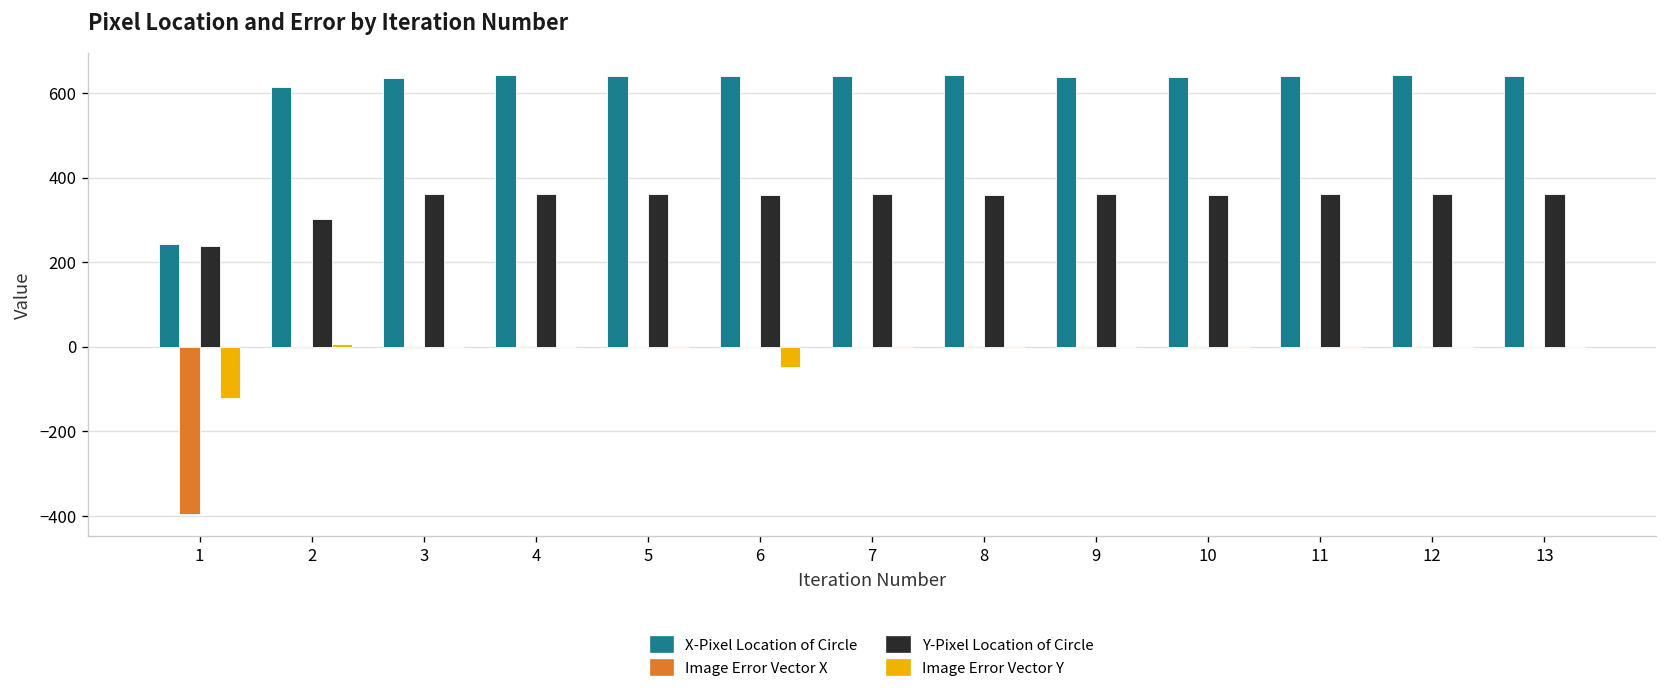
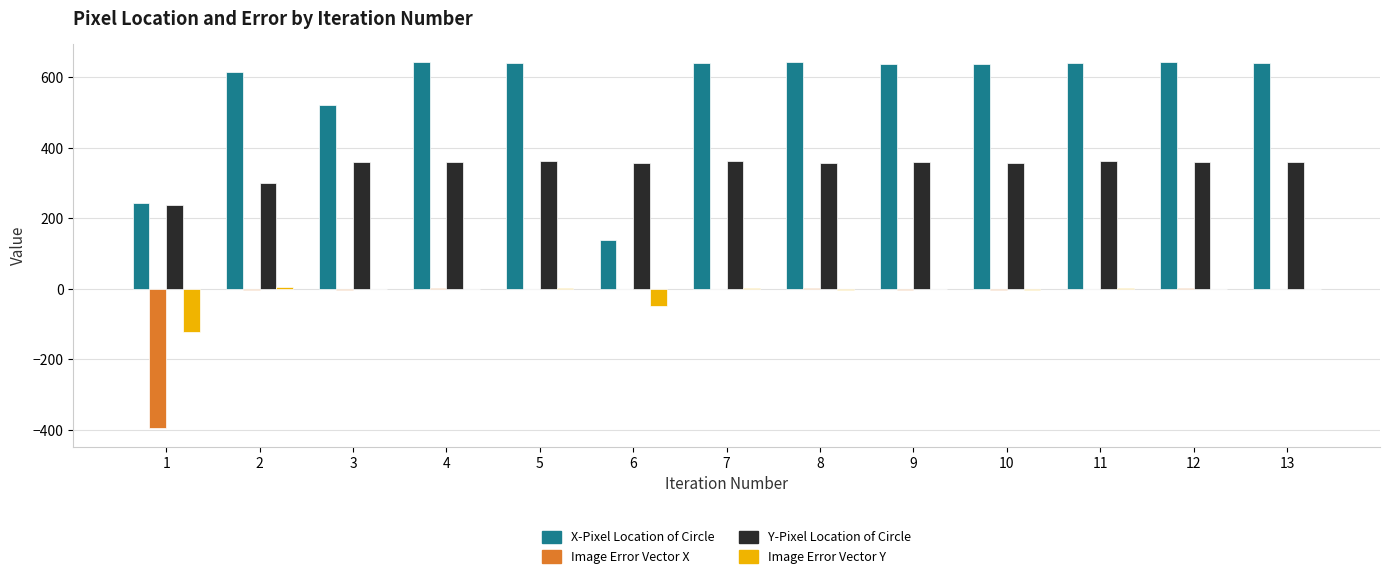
  {
    "X-Pixel Location of Circle": {
      "1": 240,
      "2": 610,
-     "3": 640,
+     "3": 520,
      "4": 640,
      "5": 640,
-     "6": 640,
+     "6": 140,
      "7": 640,
      "8": 640,
      "9": 640,
      "10": 640,
      "11": 640,
      "12": 640,
      "13": 640
    },
    "Image Error Vector X": {
      "1": -400,
      "5": 0,
      "6": 0,
      "7": 0,
      "11": 0,
      "13": 0
    },
    "Y-Pixel Location of Circle": {
      "1": 240,
      "2": 300,
      "3": 360,
      "4": 360,
      "5": 360,
      "6": 360,
      "7": 360,
      "8": 360,
      "9": 360,
      "10": 360,
      "11": 360,
      "12": 360,
      "13": 360
    },
    "Image Error Vector Y": {
      "1": -120,
      "3": 0,
      "4": 0,
      "6": -50,
      "9": 0,
      "12": 0,
      "13": 0
    }
  }
